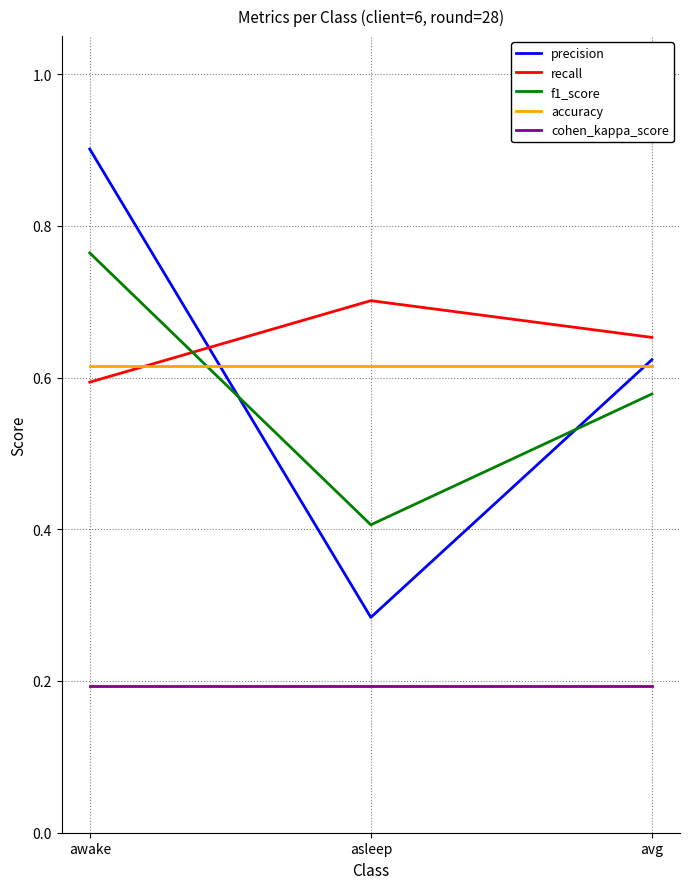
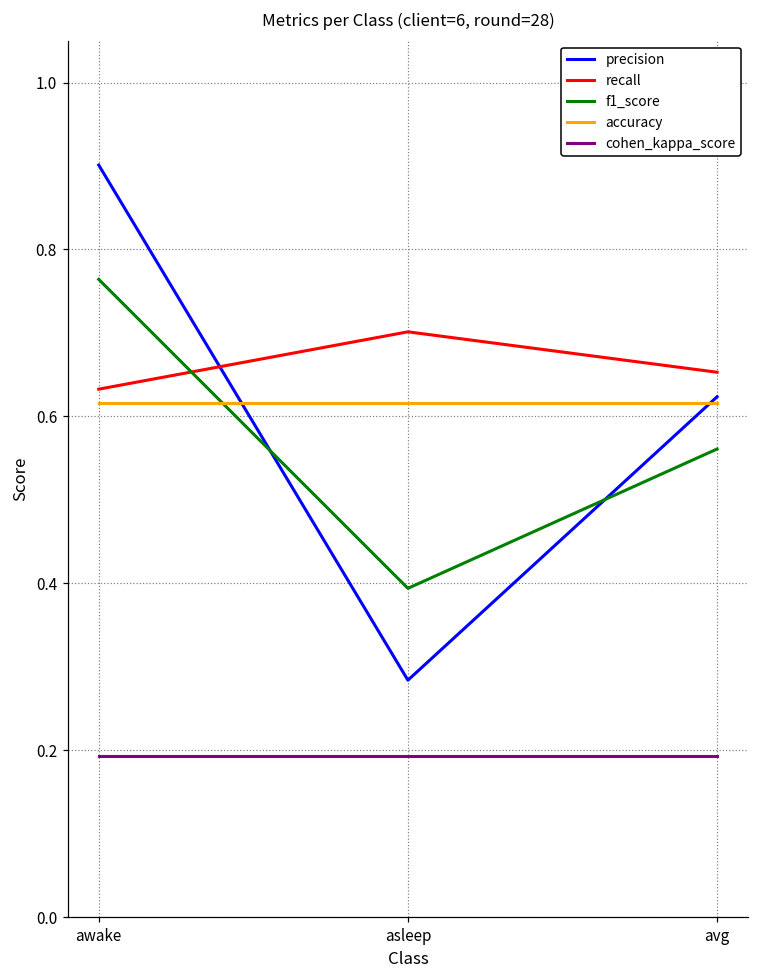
  {
    "precision": {
      "awake": 0.90,
      "asleep": 0.28,
      "avg": 0.62
    },
    "recall": {
-     "awake": 0.59,
+     "awake": 0.63,
      "asleep": 0.70,
      "avg": 0.65
    },
    "f1_score": {
      "awake": 0.76,
-     "asleep": 0.41,
-     "avg": 0.58
+     "asleep": 0.39,
+     "avg": 0.56
    },
    "accuracy": {
      "awake": 0.62,
      "asleep": 0.62,
      "avg": 0.62
    },
    "cohen_kappa_score": {
      "awake": 0.19,
      "asleep": 0.19,
      "avg": 0.19
    }
  }
